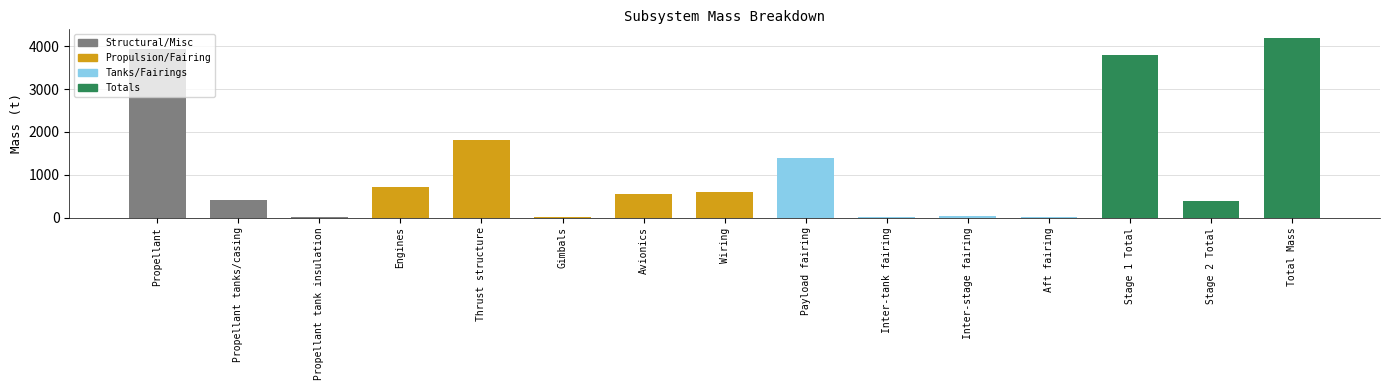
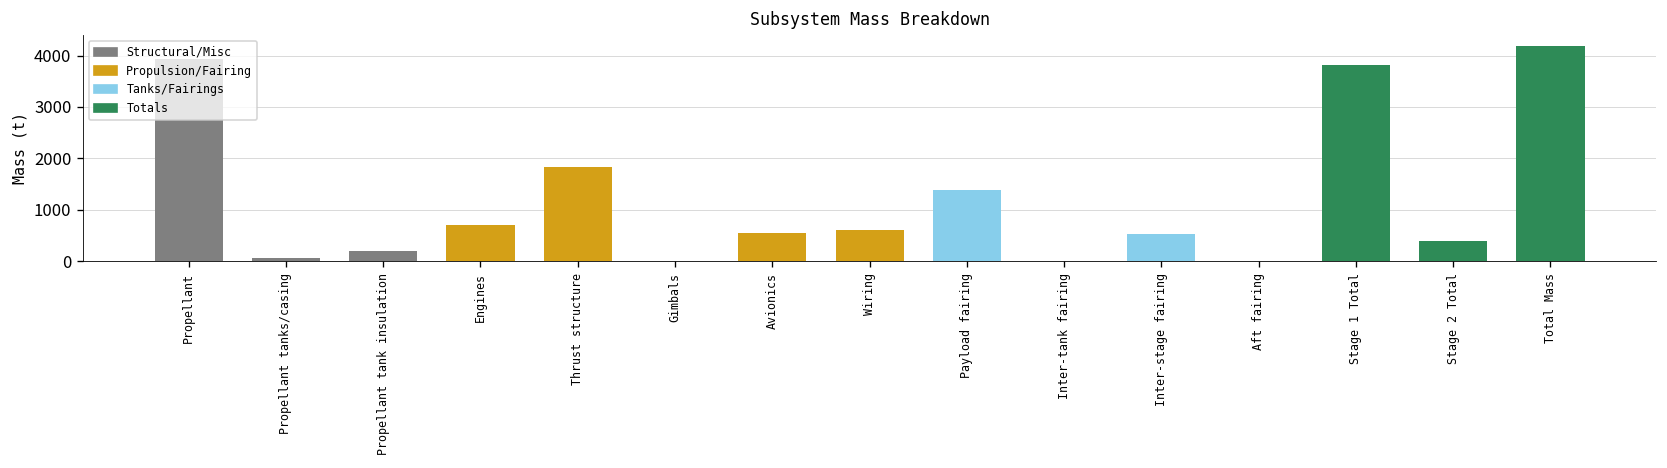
  {
-   "Propellant tanks/casing": 400,
-   "Propellant tank insulation": 0,
+   "Propellant tanks/casing": 100,
+   "Propellant tank insulation": 200,
    "Engines": 700,
    "Thrust structure": 1800,
    "Avionics": 600,
    "Wiring": 600,
    "Payload fairing": 1400,
-   "Inter-stage fairing": 0,
+   "Inter-stage fairing": 500,
    "Stage 1 Total": 3800,
    "Stage 2 Total": 400,
    "Total Mass": 4200
  }
